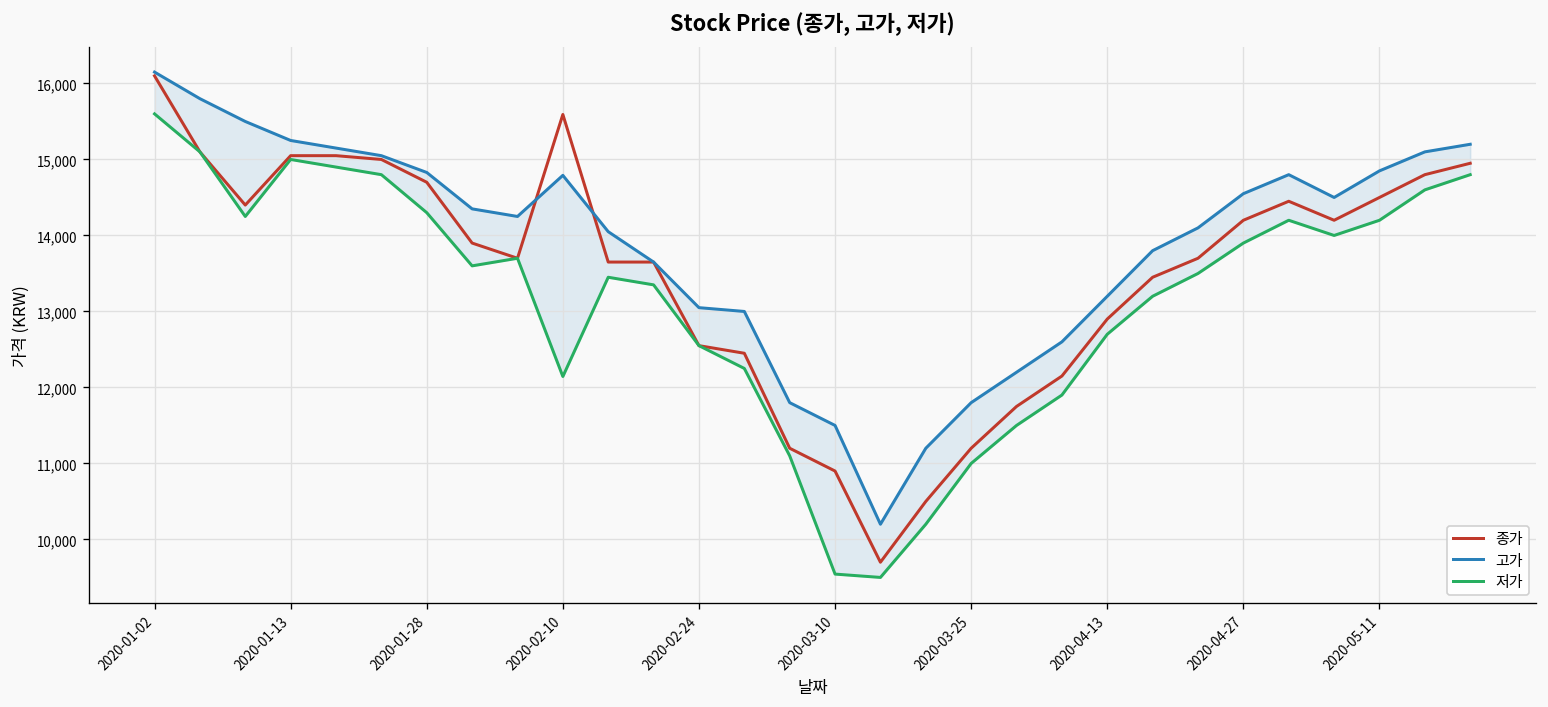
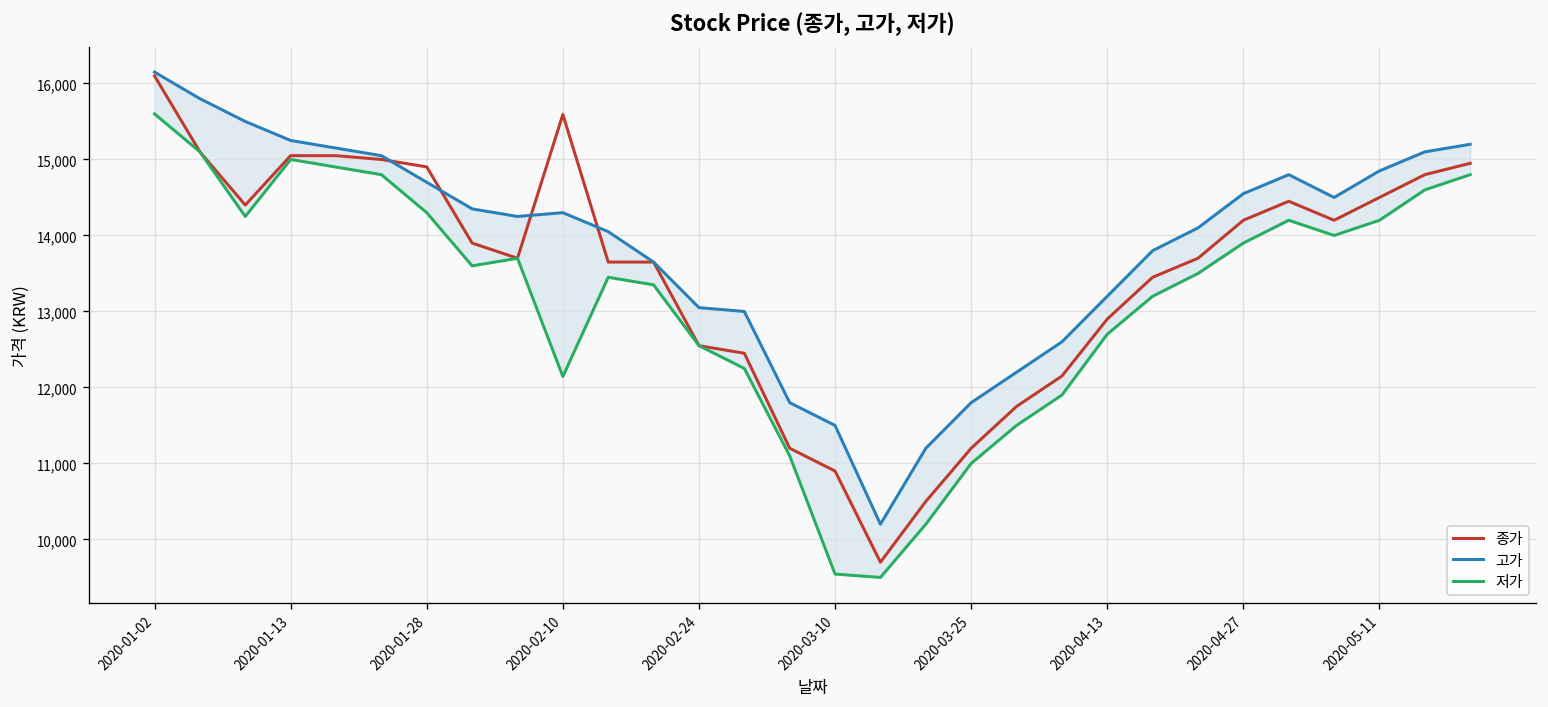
  {
    "종가": {
      "2020-01-02": "16,100",
      "2020-01-13": "15,100",
-     "2020-01-28": "14,700",
+     "2020-01-28": "14,900",
      "2020-02-10": "15,600",
      "2020-03-10": "10,900",
      "2020-03-25": "11,200",
      "2020-04-13": "12,900",
      "2020-04-27": "14,200",
      "2020-05-11": "14,500"
    },
    "고가": {
      "2020-01-02": "16,200",
      "2020-01-13": "15,300",
-     "2020-01-28": "14,800",
-     "2020-02-10": "14,800",
+     "2020-01-28": "14,700",
+     "2020-02-10": "14,300",
      "2020-02-24": "13,100",
      "2020-03-10": "11,500",
      "2020-03-25": "11,800",
      "2020-04-13": "13,200",
      "2020-04-27": "14,600",
      "2020-05-11": "14,900"
    },
    "저가": {
      "2020-01-02": "15,600",
      "2020-01-13": "15,000",
      "2020-01-28": "14,300",
      "2020-02-10": "12,100",
      "2020-03-10": "9,500",
      "2020-03-25": "11,000",
      "2020-04-13": "12,700",
      "2020-04-27": "13,900",
      "2020-05-11": "14,200"
    }
  }
